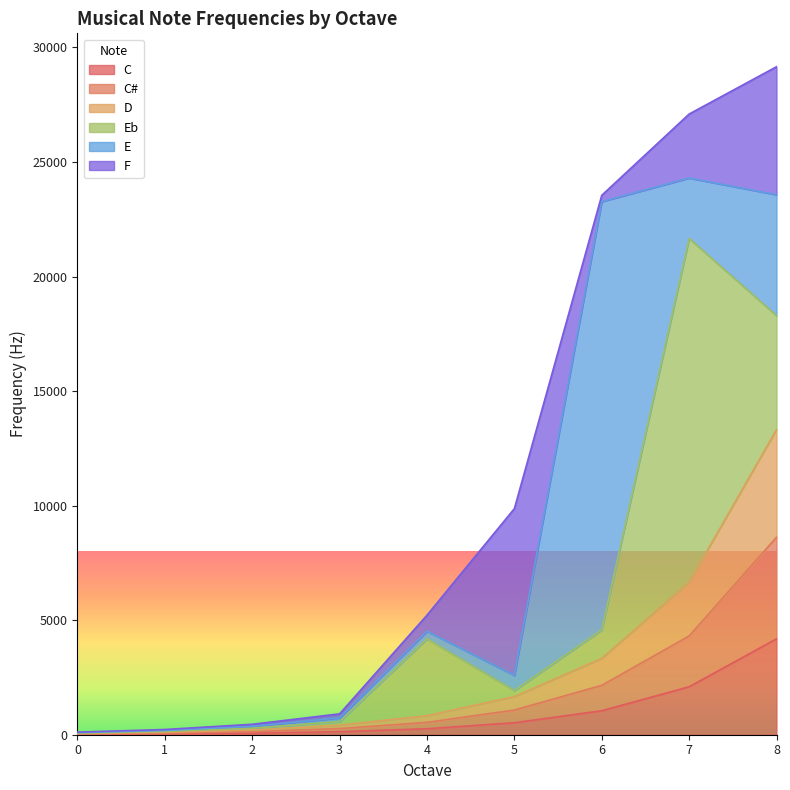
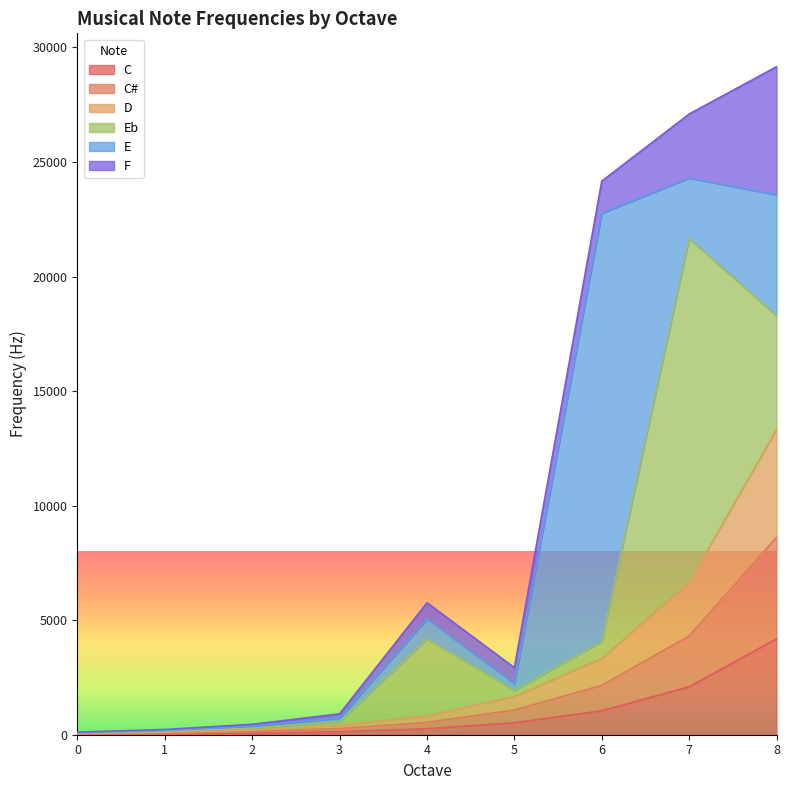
  {
    "Eb": {
      "3": 200,
      "4": 3400,
      "5": 300,
-     "6": 1200,
+     "6": 700,
      "7": 15000,
      "8": 5000
    },
    "E": {
      "3": 200,
-     "4": 300,
-     "5": 700,
+     "4": 900,
+     "5": 300,
      "6": 18700,
      "7": 2600,
      "8": 5300
    },
    "F": {
      "3": 200,
      "4": 700,
-     "5": 7300,
-     "6": 300,
+     "5": 700,
+     "6": 1400,
      "7": 2800,
      "8": 5600
    }
  }
